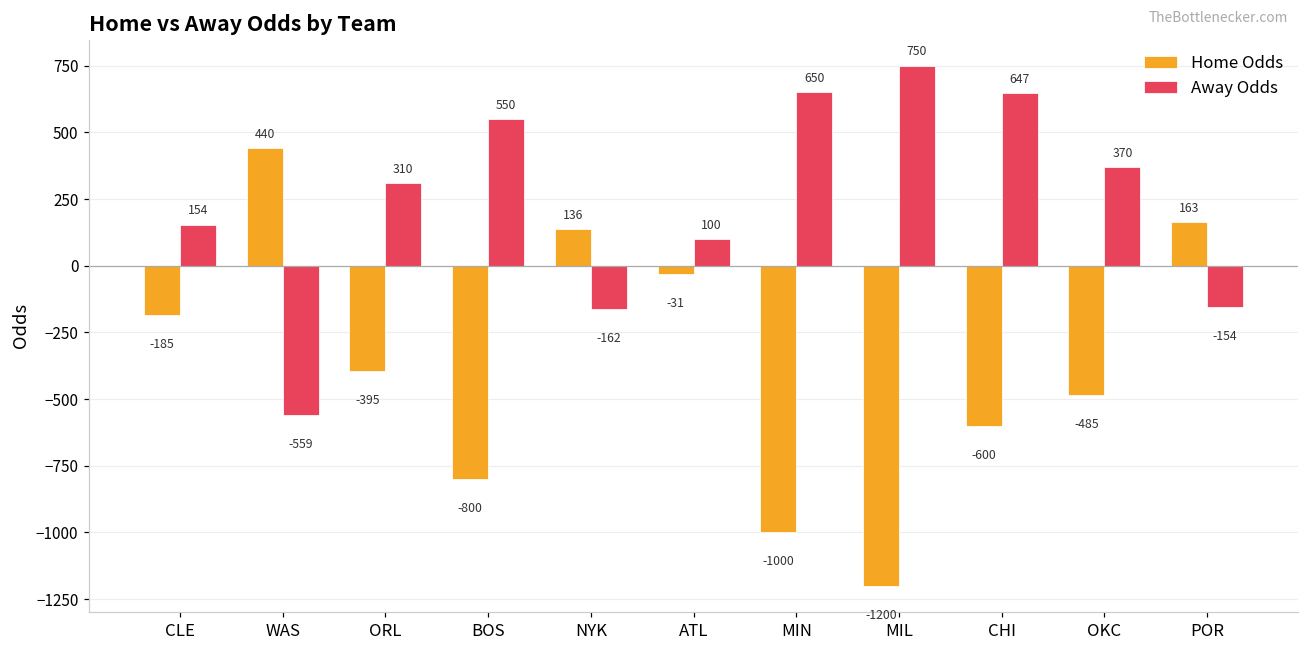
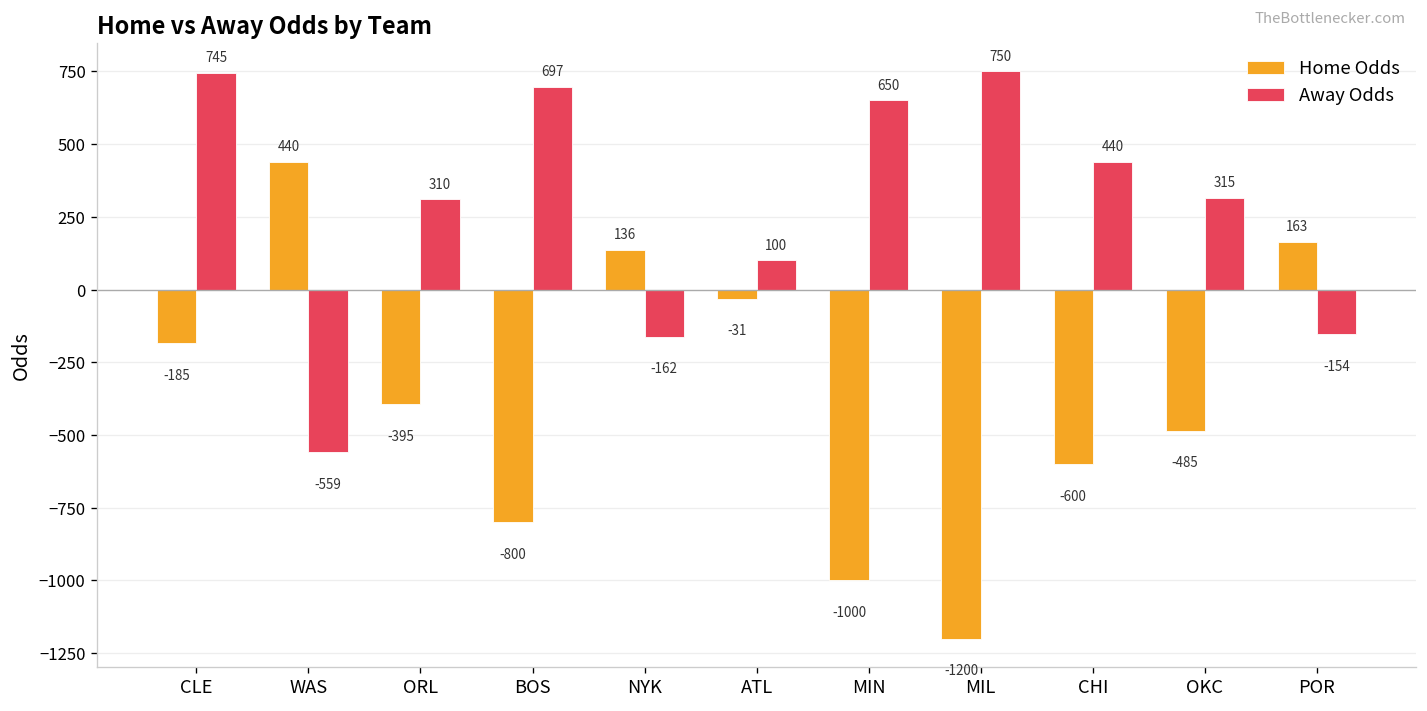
  {
    "Home Odds": {
      "CLE": -185,
      "WAS": 440,
      "ORL": -395,
      "BOS": -800,
      "NYK": 136,
      "ATL": -31,
      "MIN": -1000,
      "MIL": -1200,
      "CHI": -600,
      "OKC": -485,
      "POR": 163
    },
    "Away Odds": {
-     "CLE": 154,
+     "CLE": 745,
      "WAS": -559,
      "ORL": 310,
-     "BOS": 550,
+     "BOS": 697,
      "NYK": -162,
      "ATL": 100,
      "MIN": 650,
      "MIL": 750,
-     "CHI": 647,
-     "OKC": 370,
+     "CHI": 440,
+     "OKC": 315,
      "POR": -154
    }
  }
